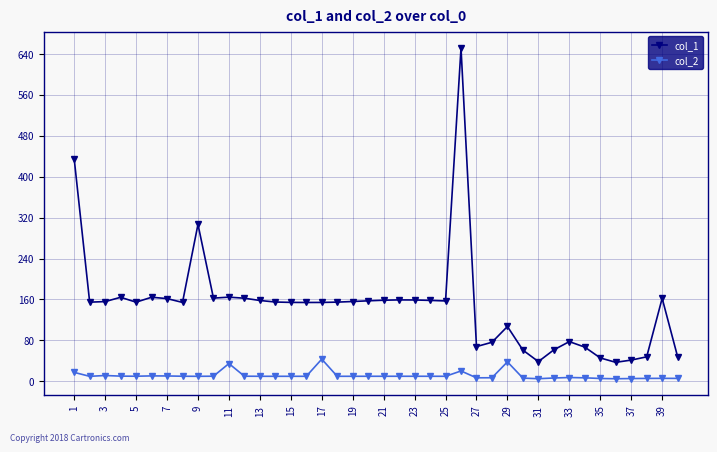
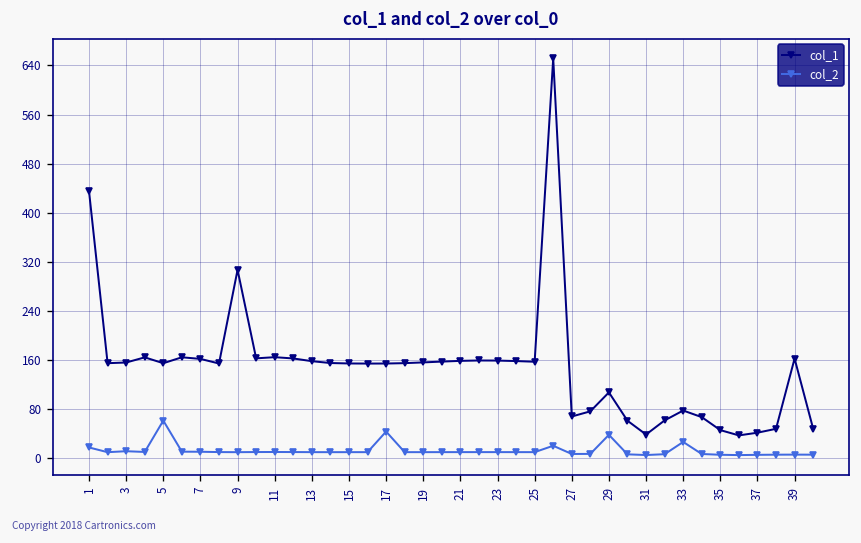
  {
    "col_1": {
      "1": 430,
      "3": 160,
      "5": 150,
      "7": 160,
      "9": 310,
      "11": 160,
      "13": 160,
      "15": 150,
      "17": 150,
      "19": 160,
      "21": 160,
      "23": 160,
      "25": 160,
      "27": 70,
      "29": 110,
      "31": 40,
      "33": 80,
      "35": 50,
      "37": 40,
      "39": 160
    },
    "col_2": {
      "1": 20,
      "3": 10,
-     "5": 10,
+     "5": 60,
      "7": 10,
      "9": 10,
-     "11": 30,
+     "11": 10,
      "13": 10,
      "15": 10,
      "17": 40,
      "19": 10,
      "21": 10,
      "23": 10,
      "25": 10,
      "27": 10,
      "29": 40,
      "31": 0,
-     "33": 10,
+     "33": 30,
      "35": 10,
      "37": 10,
      "39": 10
    }
  }
